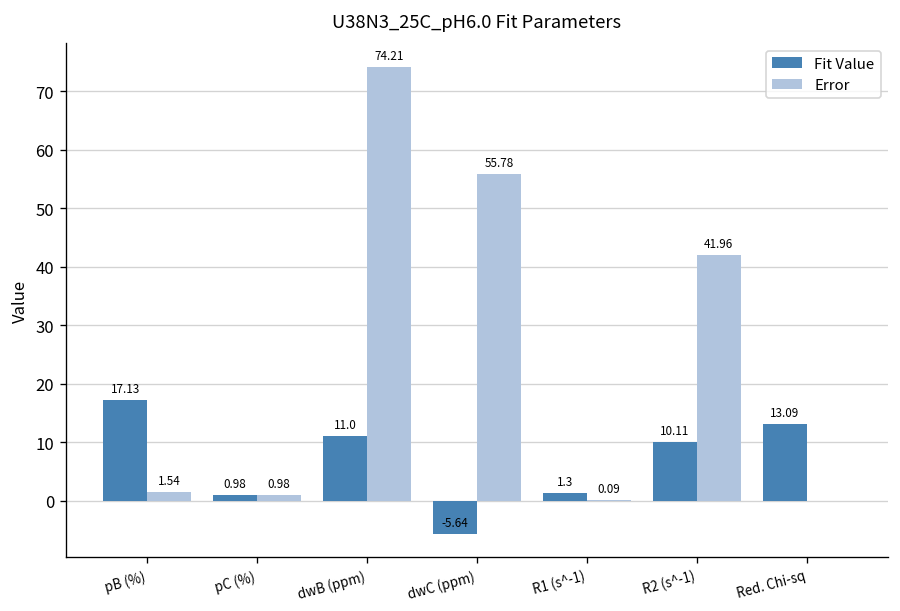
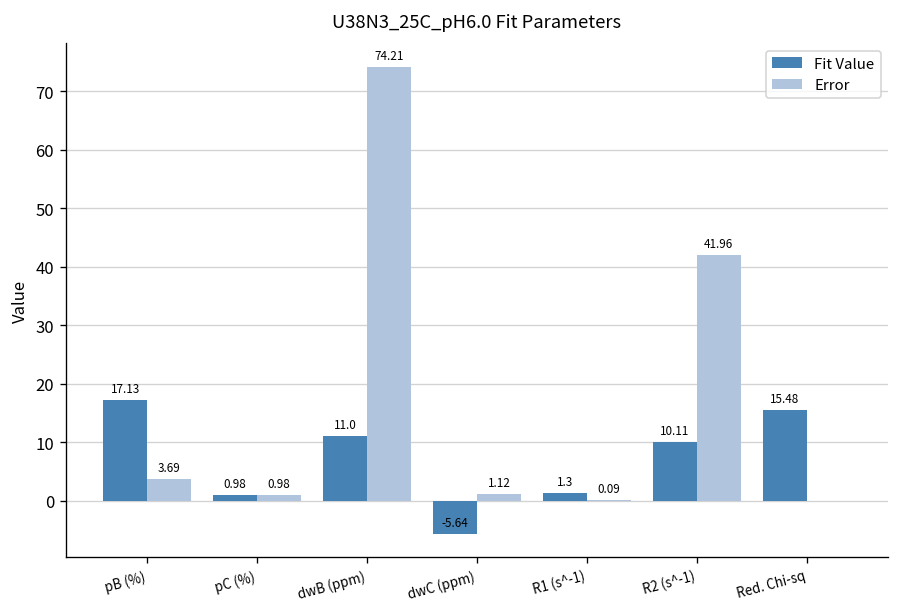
  {
    "Fit Value": {
      "pB (%)": 17.13,
      "pC (%)": 0.98,
      "dwB (ppm)": 11.0,
      "dwC (ppm)": -5.64,
      "R1 (s^-1)": 1.3,
      "R2 (s^-1)": 10.11,
-     "Red. Chi-sq": 13.09
+     "Red. Chi-sq": 15.48
    },
    "Error": {
-     "pB (%)": 1.54,
+     "pB (%)": 3.69,
      "pC (%)": 0.98,
      "dwB (ppm)": 74.21,
-     "dwC (ppm)": 55.78,
+     "dwC (ppm)": 1.12,
      "R1 (s^-1)": 0.09,
      "R2 (s^-1)": 41.96
    }
  }
